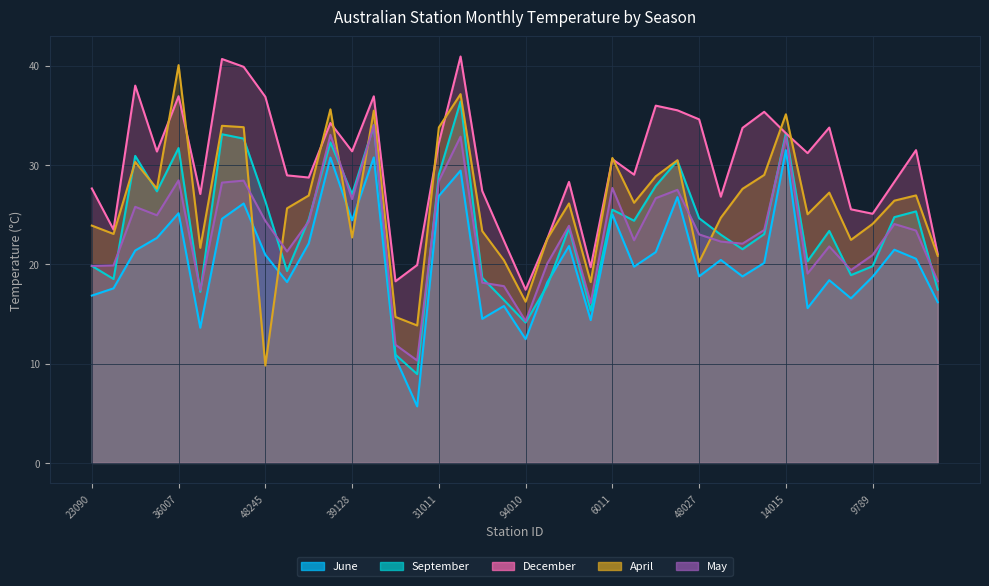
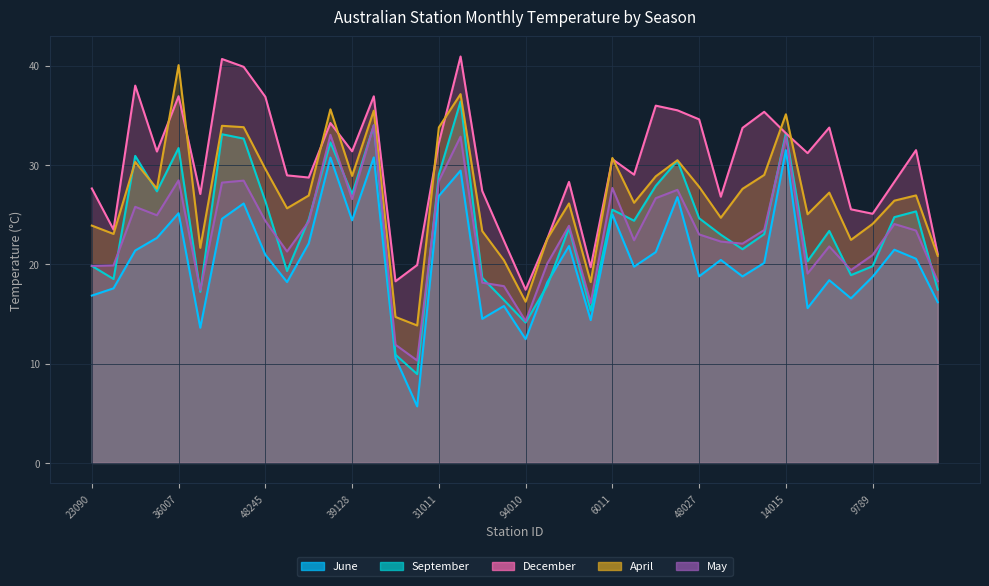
  {
    "April": {
      "23090": 24,
      "36007": 40,
-     "48245": 10,
-     "39128": 23,
+     "48245": 30,
+     "39128": 29,
      "31011": 34,
      "94010": 16,
-     "48027": 20,
+     "48027": 28,
      "14015": 35,
      "9789": 24
    }
  }
